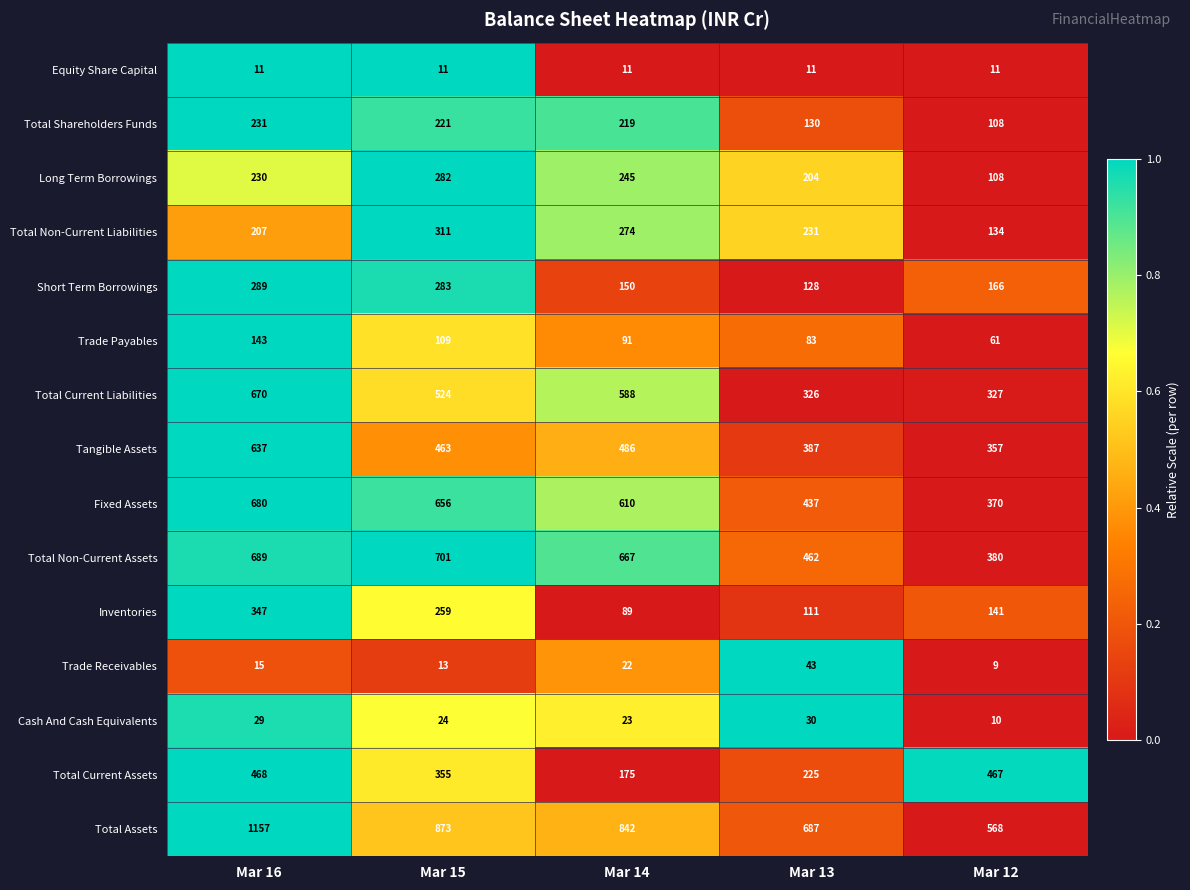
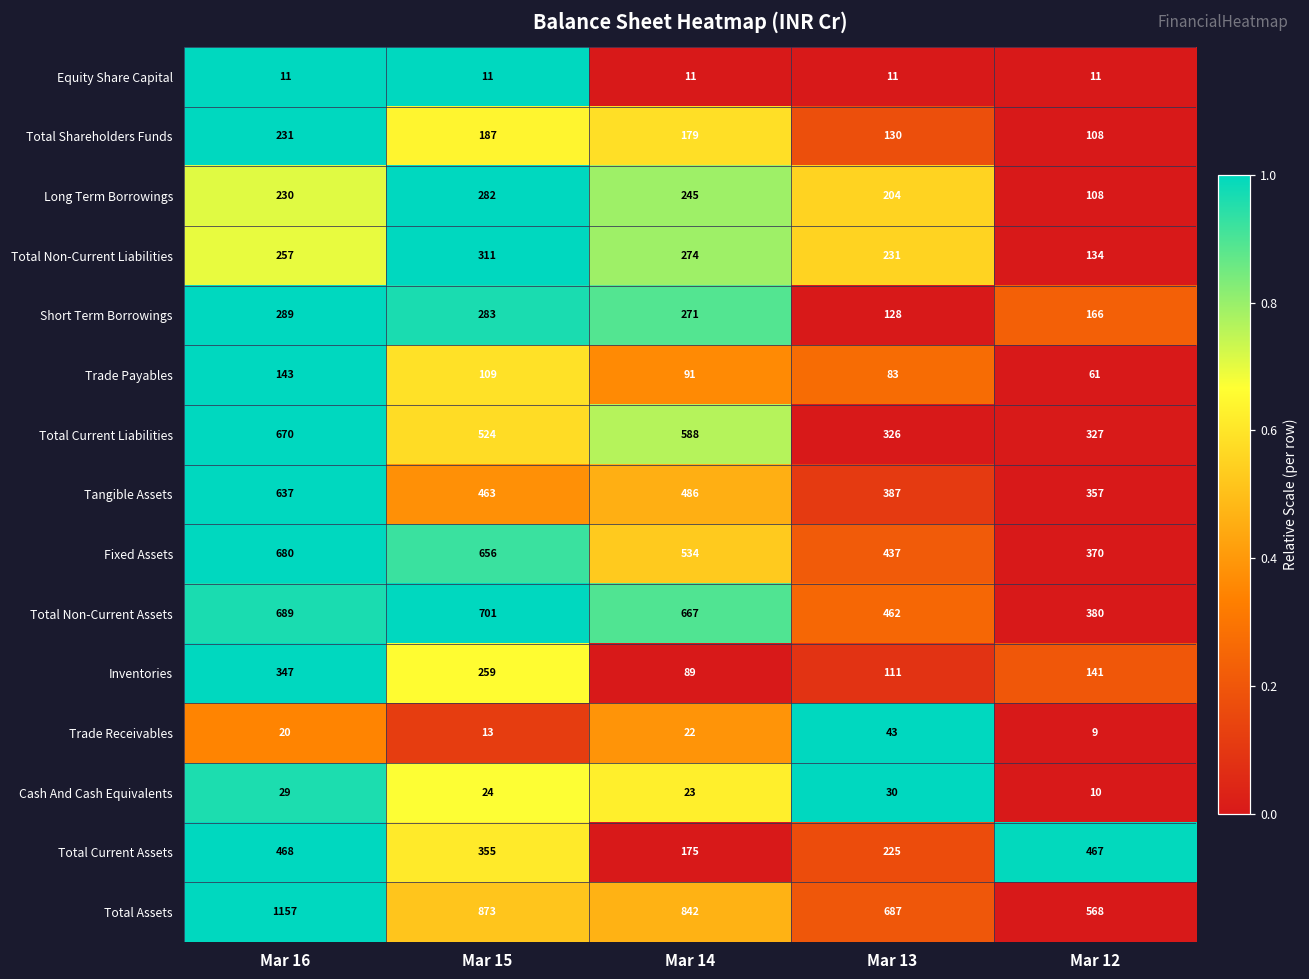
  {
    "Equity Share Capital": {
      "Mar 16": 11,
      "Mar 15": 11,
      "Mar 14": 11,
      "Mar 13": 11,
      "Mar 12": 11
    },
    "Total Shareholders Funds": {
      "Mar 16": 231,
-     "Mar 15": 221,
-     "Mar 14": 219,
+     "Mar 15": 187,
+     "Mar 14": 179,
      "Mar 13": 130,
      "Mar 12": 108
    },
    "Long Term Borrowings": {
      "Mar 16": 230,
      "Mar 15": 282,
      "Mar 14": 245,
      "Mar 13": 204,
      "Mar 12": 108
    },
    "Total Non-Current Liabilities": {
-     "Mar 16": 207,
+     "Mar 16": 257,
      "Mar 15": 311,
      "Mar 14": 274,
      "Mar 13": 231,
      "Mar 12": 134
    },
    "Short Term Borrowings": {
      "Mar 16": 289,
      "Mar 15": 283,
-     "Mar 14": 150,
+     "Mar 14": 271,
      "Mar 13": 128,
      "Mar 12": 166
    },
    "Trade Payables": {
      "Mar 16": 143,
      "Mar 15": 109,
      "Mar 14": 91,
      "Mar 13": 83,
      "Mar 12": 61
    },
    "Total Current Liabilities": {
      "Mar 16": 670,
      "Mar 15": 524,
      "Mar 14": 588,
      "Mar 13": 326,
      "Mar 12": 327
    },
    "Tangible Assets": {
      "Mar 16": 637,
      "Mar 15": 463,
      "Mar 14": 486,
      "Mar 13": 387,
      "Mar 12": 357
    },
    "Fixed Assets": {
      "Mar 16": 680,
      "Mar 15": 656,
-     "Mar 14": 610,
+     "Mar 14": 534,
      "Mar 13": 437,
      "Mar 12": 370
    },
    "Total Non-Current Assets": {
      "Mar 16": 689,
      "Mar 15": 701,
      "Mar 14": 667,
      "Mar 13": 462,
      "Mar 12": 380
    },
    "Inventories": {
      "Mar 16": 347,
      "Mar 15": 259,
      "Mar 14": 89,
      "Mar 13": 111,
      "Mar 12": 141
    },
    "Trade Receivables": {
-     "Mar 16": 15,
+     "Mar 16": 20,
      "Mar 15": 13,
      "Mar 14": 22,
      "Mar 13": 43,
      "Mar 12": 9
    },
    "Cash And Cash Equivalents": {
      "Mar 16": 29,
      "Mar 15": 24,
      "Mar 14": 23,
      "Mar 13": 30,
      "Mar 12": 10
    },
    "Total Current Assets": {
      "Mar 16": 468,
      "Mar 15": 355,
      "Mar 14": 175,
      "Mar 13": 225,
      "Mar 12": 467
    },
    "Total Assets": {
      "Mar 16": 1157,
      "Mar 15": 873,
      "Mar 14": 842,
      "Mar 13": 687,
      "Mar 12": 568
    }
  }
